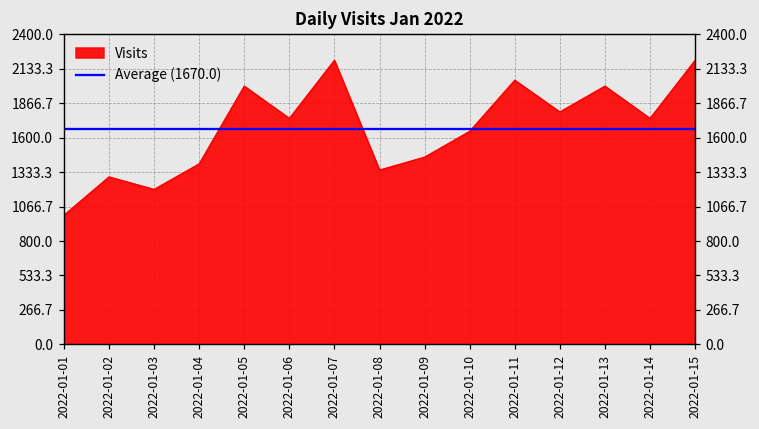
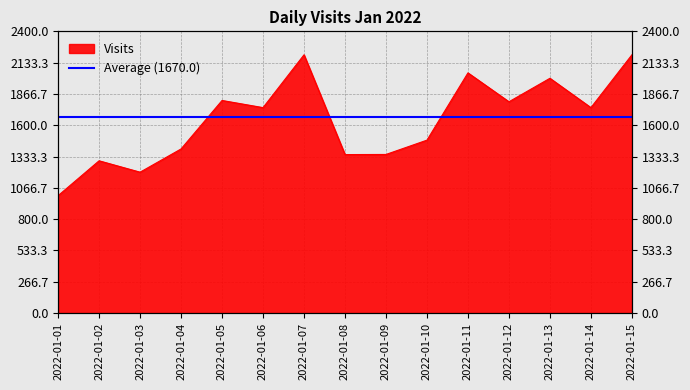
  {
    "2022-01-01": 1000,
    "2022-01-02": 1300,
    "2022-01-03": 1200,
    "2022-01-04": 1400,
-   "2022-01-05": 2000,
+   "2022-01-05": 1810,
    "2022-01-06": 1750,
    "2022-01-07": 2200,
    "2022-01-08": 1350,
-   "2022-01-09": 1450,
-   "2022-01-10": 1650,
+   "2022-01-09": 1350,
+   "2022-01-10": 1470,
    "2022-01-11": 2050,
    "2022-01-12": 1800,
    "2022-01-13": 2000,
    "2022-01-14": 1750,
    "2022-01-15": 2200
  }
